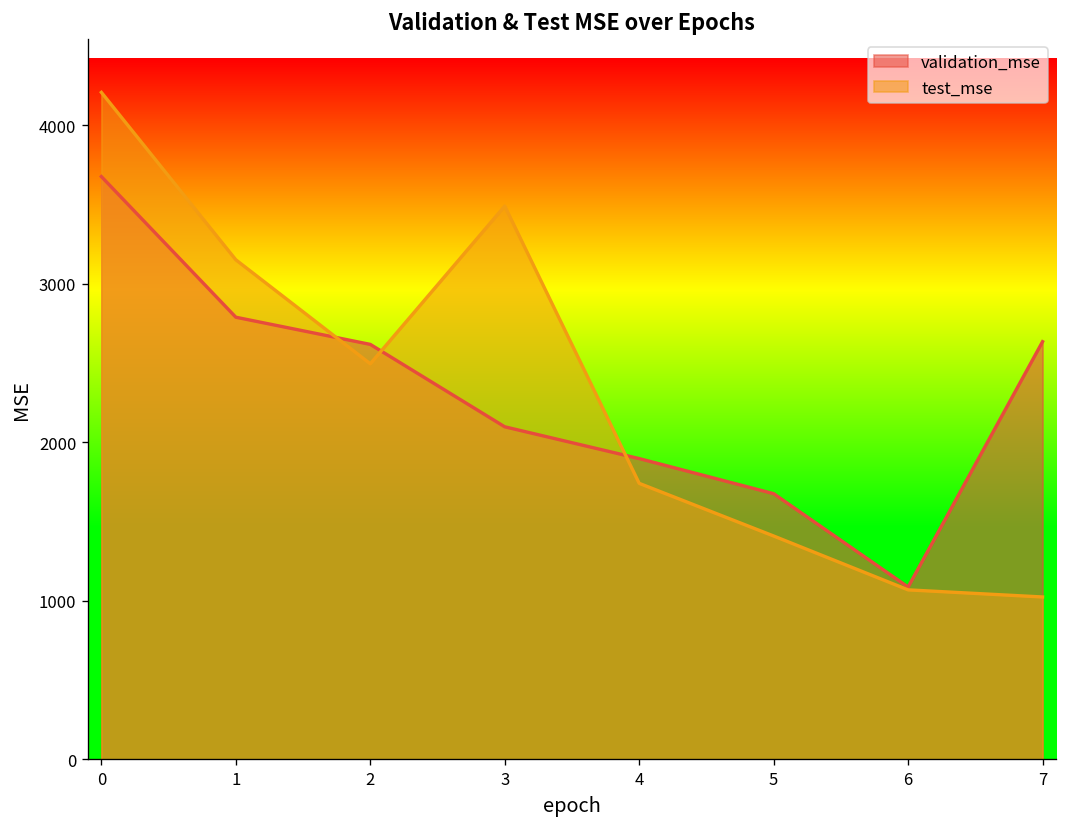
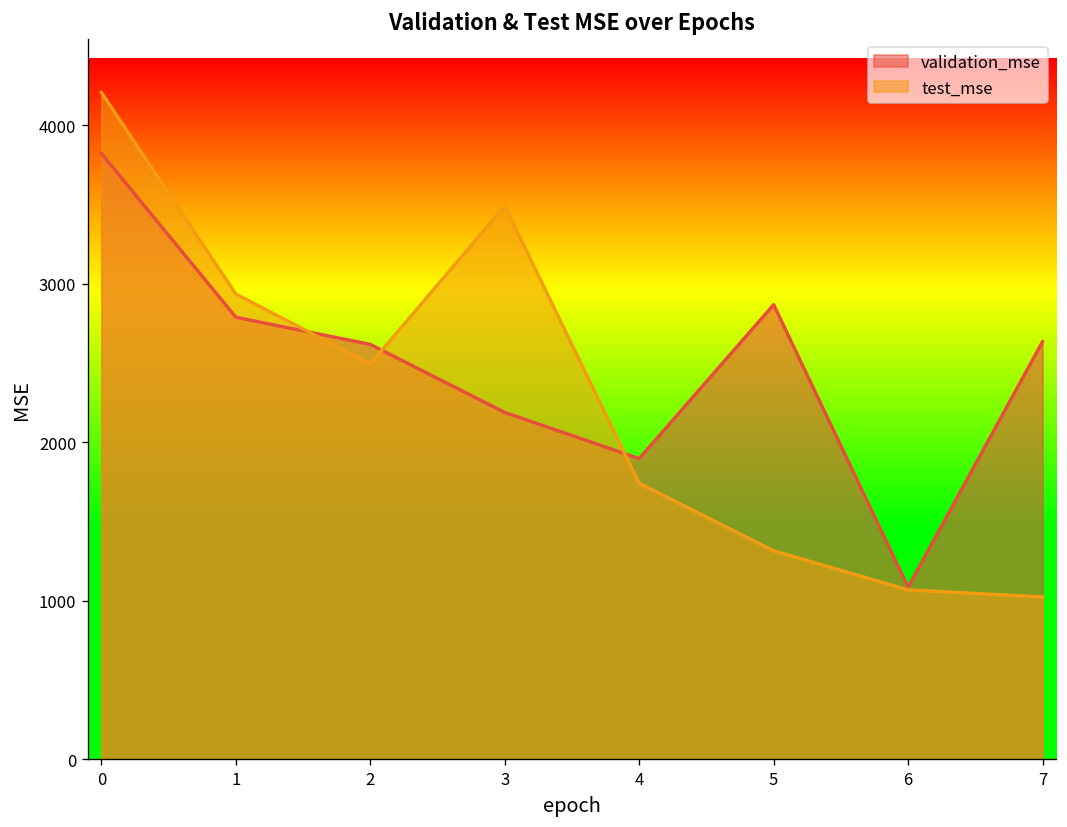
  {
    "validation_mse": {
-     "0": 3680,
+     "0": 3820,
      "1": 2790,
      "2": 2620,
-     "3": 2100,
+     "3": 2190,
      "4": 1900,
-     "5": 1680,
+     "5": 2870,
      "7": 2630
    },
    "test_mse": {
      "0": 4210,
-     "1": 3150,
+     "1": 2930,
      "2": 2490,
      "3": 3490,
      "4": 1740,
-     "5": 1410,
+     "5": 1320,
      "7": 1020
    }
  }
